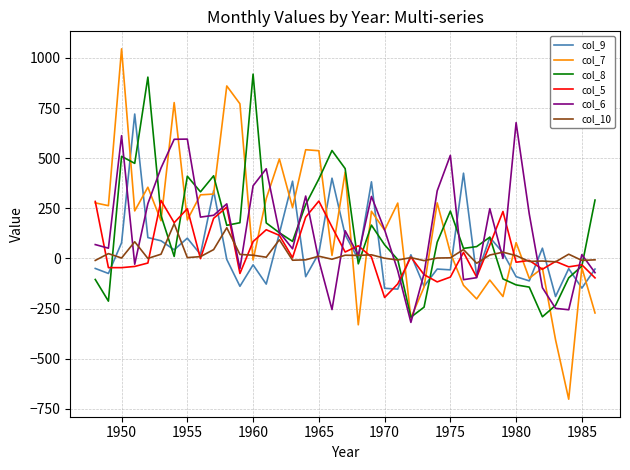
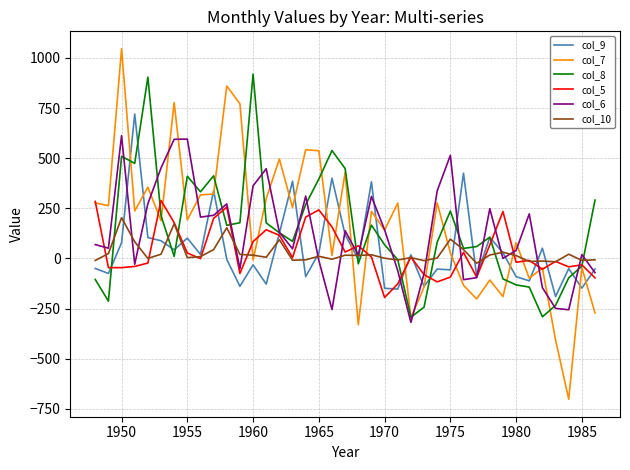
  {
    "col_9": {
      "1950": 80,
      "1955": 100,
      "1960": -30,
      "1965": 30,
      "1970": -150,
      "1975": -60,
      "1980": -90,
      "1985": -150
    },
    "col_7": {
      "1950": 1050,
      "1955": 190,
      "1960": -10,
      "1965": 540,
      "1975": 30,
      "1980": 80
    },
    "col_8": {
      "1950": 510,
      "1955": 410,
      "1960": 920,
      "1965": 400,
      "1970": 70,
      "1975": 240,
      "1980": -130
    },
    "col_5": {
      "1950": -50,
-     "1955": 250,
+     "1955": 30,
      "1960": 80,
-     "1965": 290,
+     "1965": 240,
      "1970": -200,
      "1975": -90,
      "1980": -20
    },
    "col_6": {
      "1950": 610,
      "1955": 600,
      "1960": 360,
      "1965": -10,
      "1975": 510,
-     "1980": 680,
+     "1980": 40,
      "1985": 20
    },
    "col_10": {
-     "1950": 0,
+     "1950": 200,
      "1955": 0,
      "1960": 20,
      "1965": 10,
      "1970": 0,
-     "1975": 0,
+     "1975": 100,
      "1980": 10,
      "1985": -10
    }
  }
